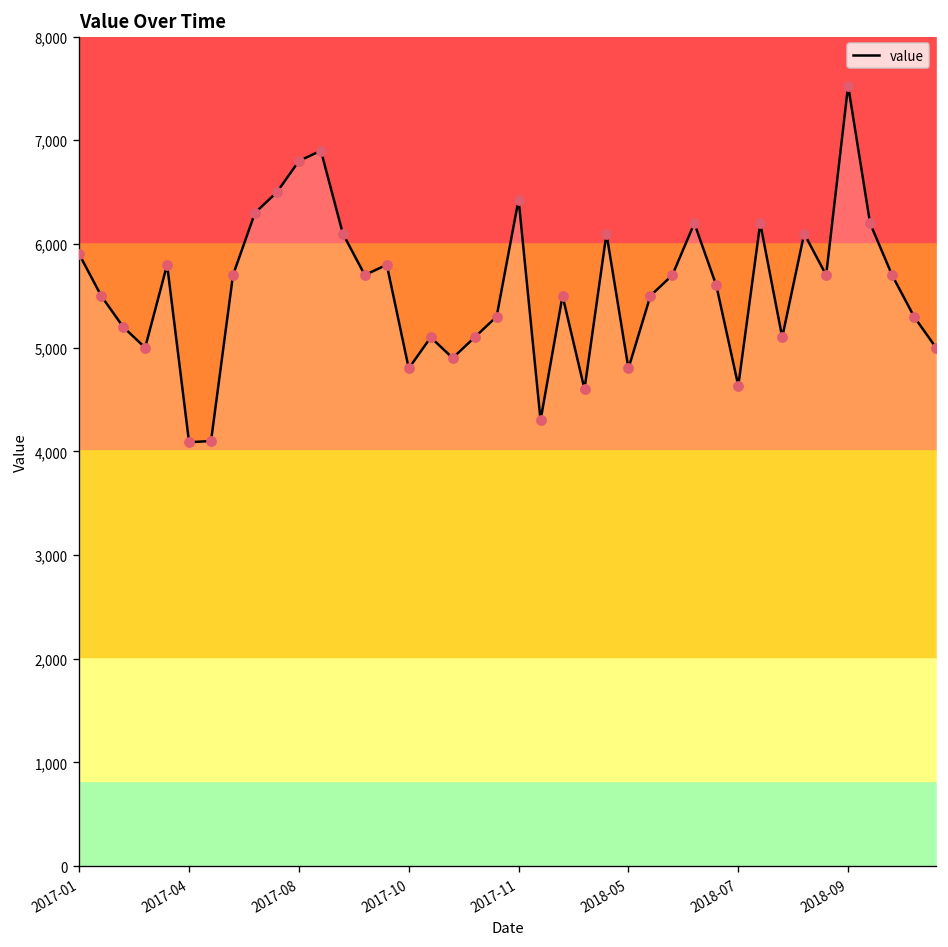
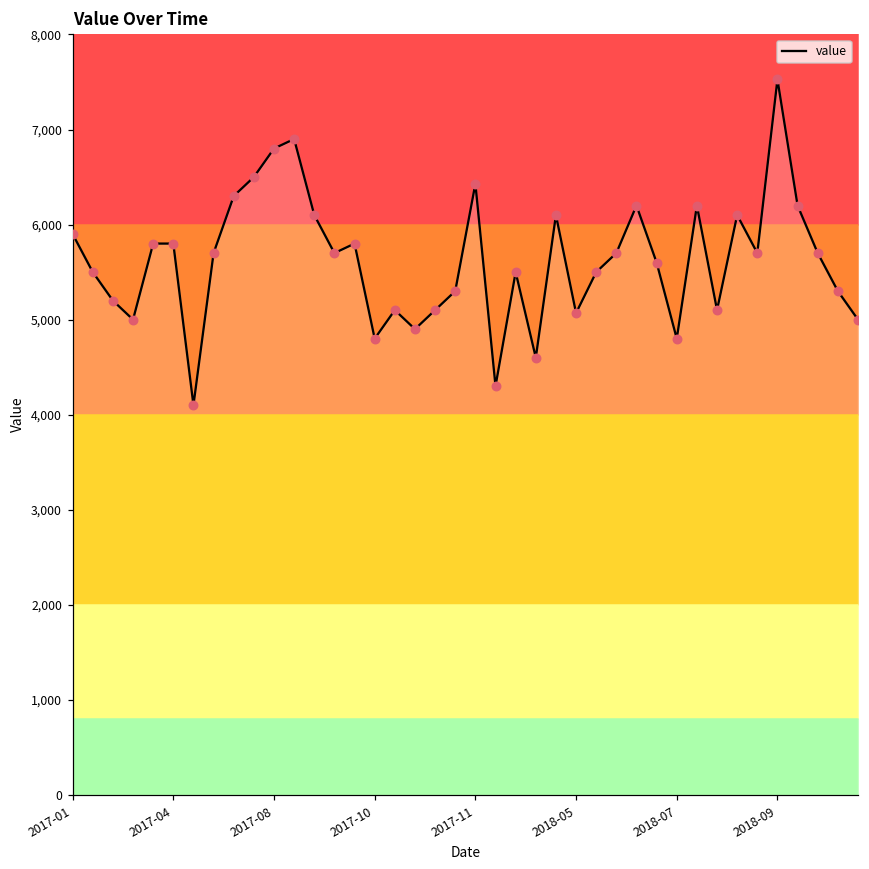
  {
    "value": {
      "2017-01": "5,900",
-     "2017-04": "4,100",
+     "2017-04": "5,800",
      "2017-08": "6,800",
      "2017-10": "4,800",
      "2017-11": "6,400",
-     "2018-05": "4,800",
-     "2018-07": "4,600",
+     "2018-05": "5,100",
+     "2018-07": "4,800",
      "2018-09": "7,500"
    }
  }
